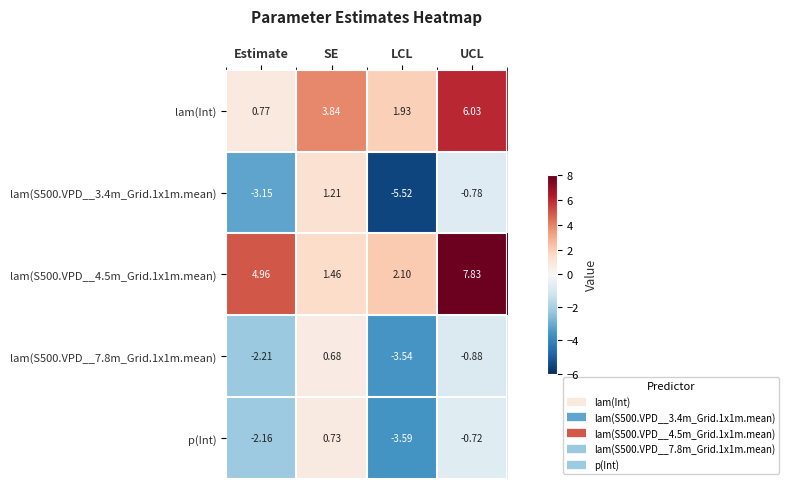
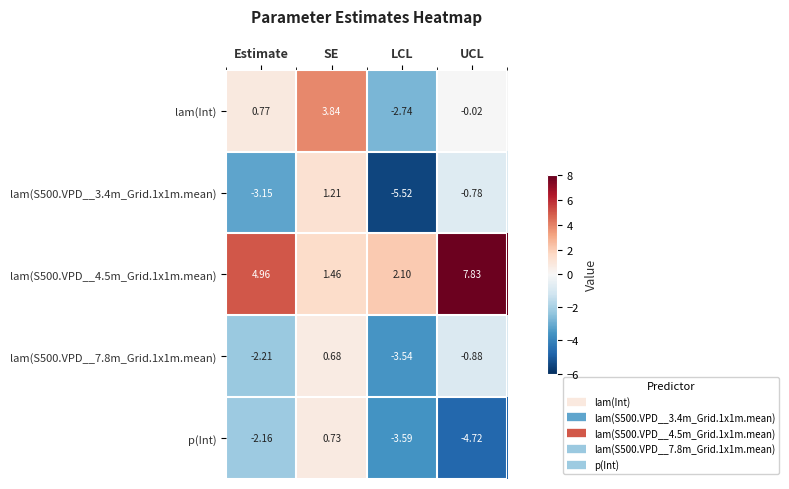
  {
    "lam(Int)": {
      "Estimate": 0.77,
      "SE": 3.84,
-     "LCL": 1.93,
-     "UCL": 6.03
+     "LCL": -2.74,
+     "UCL": -0.02
    },
    "lam(S500.VPD__3.4m_Grid.1x1m.mean)": {
      "Estimate": -3.15,
      "SE": 1.21,
      "LCL": -5.52,
      "UCL": -0.78
    },
    "lam(S500.VPD__4.5m_Grid.1x1m.mean)": {
      "Estimate": 4.96,
      "SE": 1.46,
      "LCL": 2.10,
      "UCL": 7.83
    },
    "lam(S500.VPD__7.8m_Grid.1x1m.mean)": {
      "Estimate": -2.21,
      "SE": 0.68,
      "LCL": -3.54,
      "UCL": -0.88
    },
    "p(Int)": {
      "Estimate": -2.16,
      "SE": 0.73,
      "LCL": -3.59,
-     "UCL": -0.72
+     "UCL": -4.72
    }
  }
